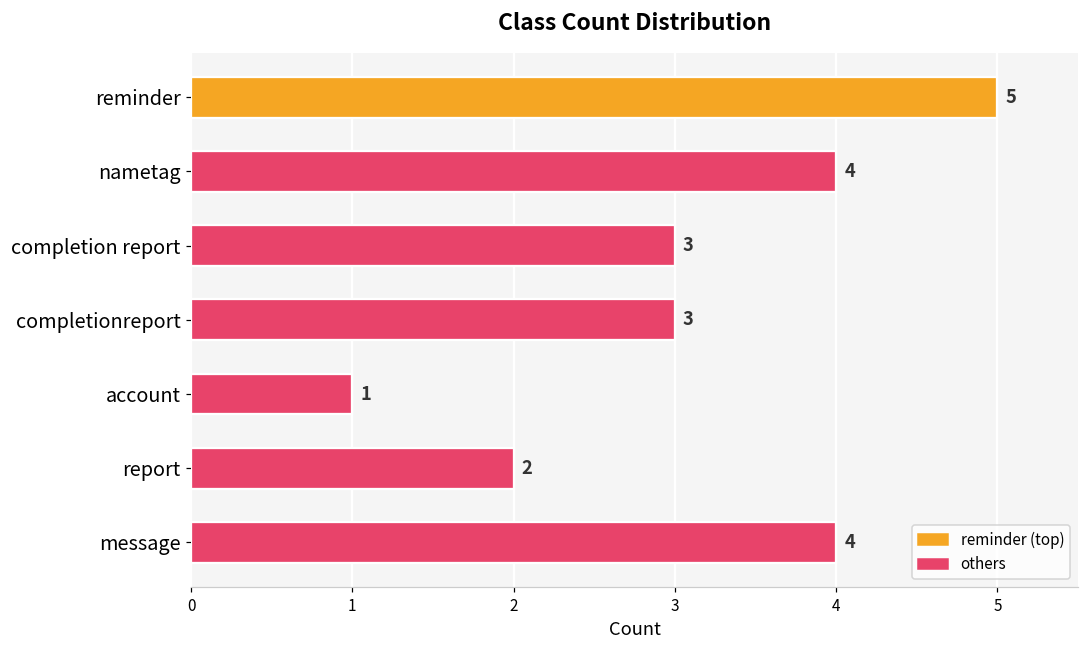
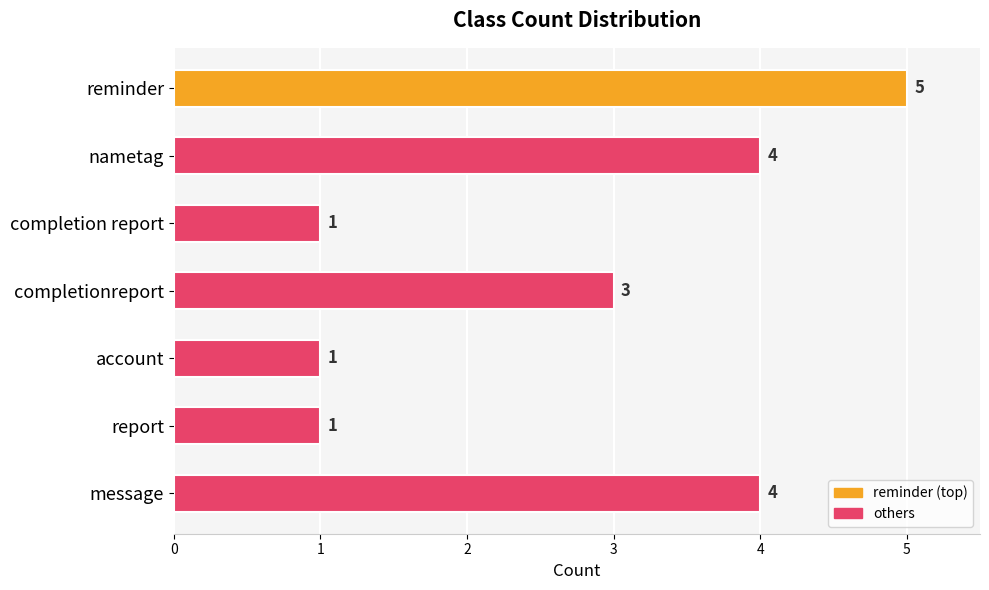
  {
    "reminder": 5,
    "nametag": 4,
-   "completion report": 3,
+   "completion report": 1,
    "completionreport": 3,
    "account": 1,
-   "report": 2,
+   "report": 1,
    "message": 4
  }
